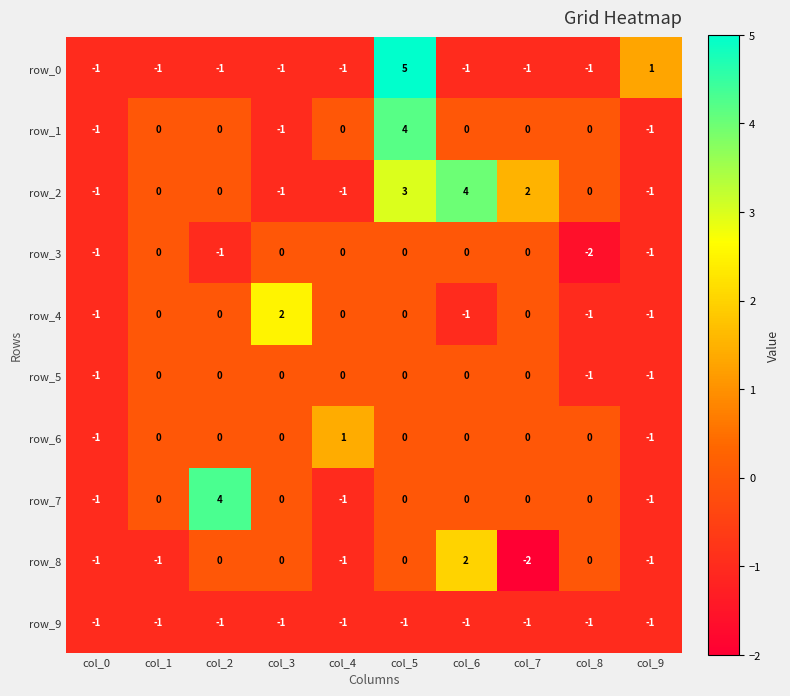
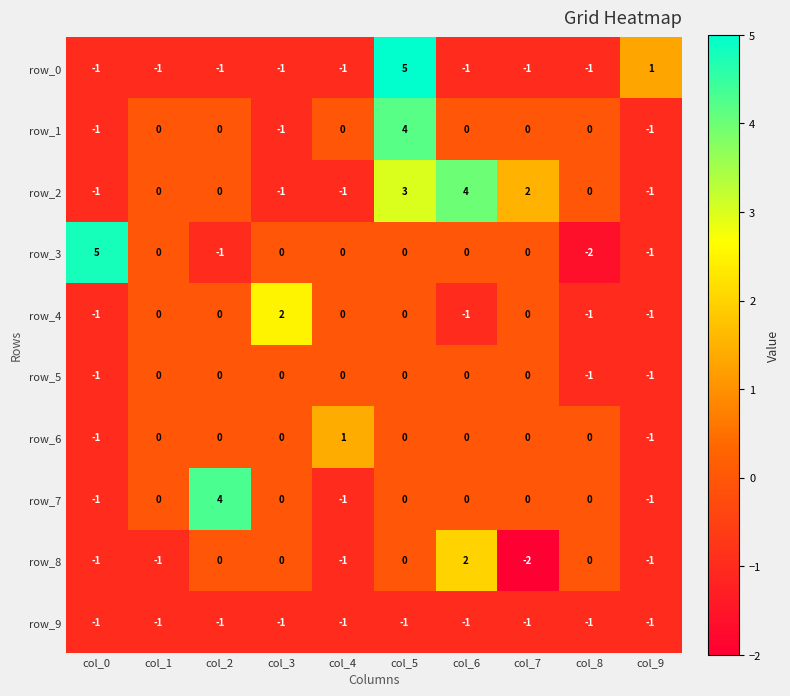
  {
    "row_0": {
      "col_0": -1,
      "col_1": -1,
      "col_2": -1,
      "col_3": -1,
      "col_4": -1,
      "col_5": 5,
      "col_6": -1,
      "col_7": -1,
      "col_8": -1,
      "col_9": 1
    },
    "row_1": {
      "col_0": -1,
      "col_1": 0,
      "col_2": 0,
      "col_3": -1,
      "col_4": 0,
      "col_5": 4,
      "col_6": 0,
      "col_7": 0,
      "col_8": 0,
      "col_9": -1
    },
    "row_2": {
      "col_0": -1,
      "col_1": 0,
      "col_2": 0,
      "col_3": -1,
      "col_4": -1,
      "col_5": 3,
      "col_6": 4,
      "col_7": 2,
      "col_8": 0,
      "col_9": -1
    },
    "row_3": {
-     "col_0": -1,
+     "col_0": 5,
      "col_1": 0,
      "col_2": -1,
      "col_3": 0,
      "col_4": 0,
      "col_5": 0,
      "col_6": 0,
      "col_7": 0,
      "col_8": -2,
      "col_9": -1
    },
    "row_4": {
      "col_0": -1,
      "col_1": 0,
      "col_2": 0,
      "col_3": 2,
      "col_4": 0,
      "col_5": 0,
      "col_6": -1,
      "col_7": 0,
      "col_8": -1,
      "col_9": -1
    },
    "row_5": {
      "col_0": -1,
      "col_1": 0,
      "col_2": 0,
      "col_3": 0,
      "col_4": 0,
      "col_5": 0,
      "col_6": 0,
      "col_7": 0,
      "col_8": -1,
      "col_9": -1
    },
    "row_6": {
      "col_0": -1,
      "col_1": 0,
      "col_2": 0,
      "col_3": 0,
      "col_4": 1,
      "col_5": 0,
      "col_6": 0,
      "col_7": 0,
      "col_8": 0,
      "col_9": -1
    },
    "row_7": {
      "col_0": -1,
      "col_1": 0,
      "col_2": 4,
      "col_3": 0,
      "col_4": -1,
      "col_5": 0,
      "col_6": 0,
      "col_7": 0,
      "col_8": 0,
      "col_9": -1
    },
    "row_8": {
      "col_0": -1,
      "col_1": -1,
      "col_2": 0,
      "col_3": 0,
      "col_4": -1,
      "col_5": 0,
      "col_6": 2,
      "col_7": -2,
      "col_8": 0,
      "col_9": -1
    },
    "row_9": {
      "col_0": -1,
      "col_1": -1,
      "col_2": -1,
      "col_3": -1,
      "col_4": -1,
      "col_5": -1,
      "col_6": -1,
      "col_7": -1,
      "col_8": -1,
      "col_9": -1
    }
  }
